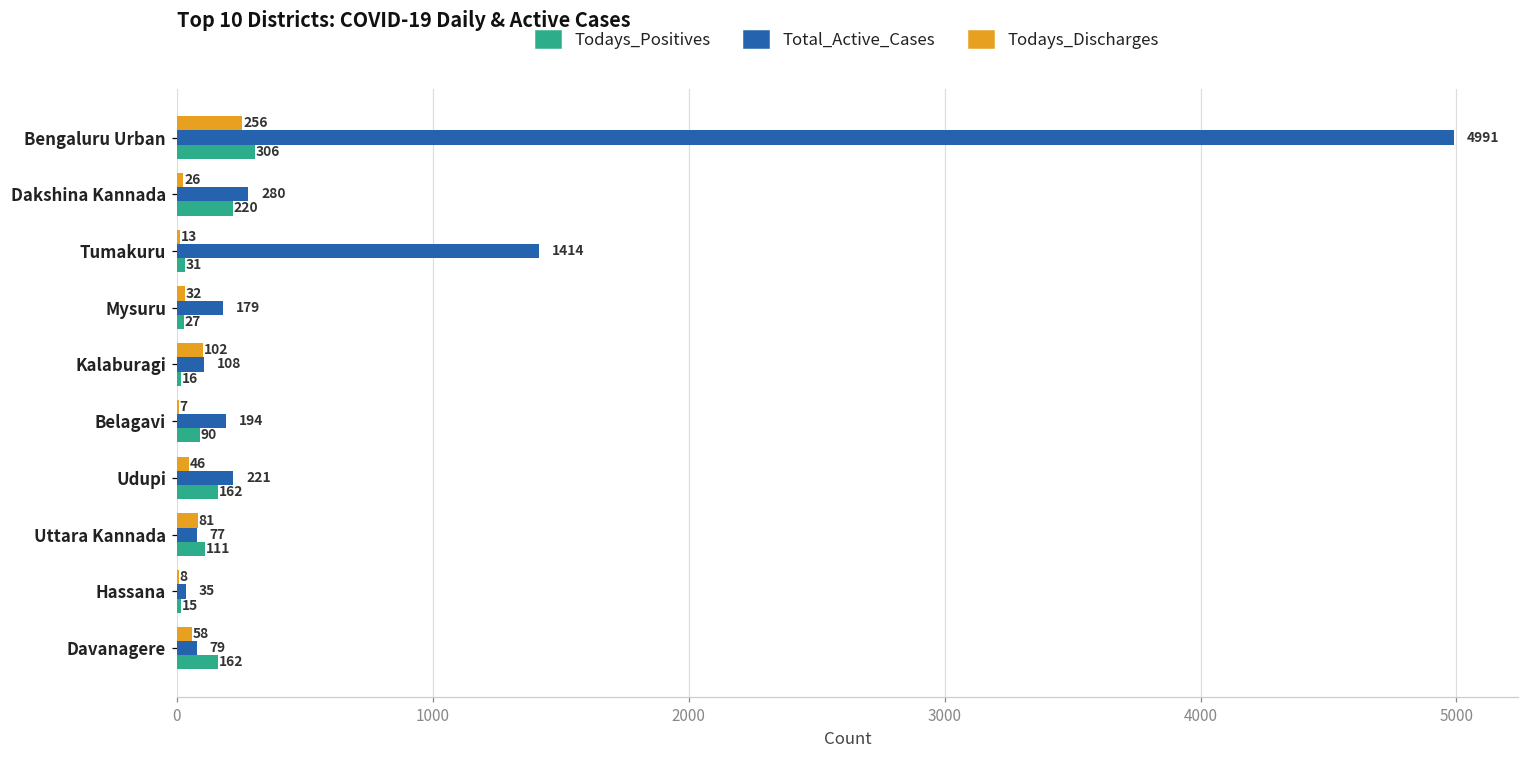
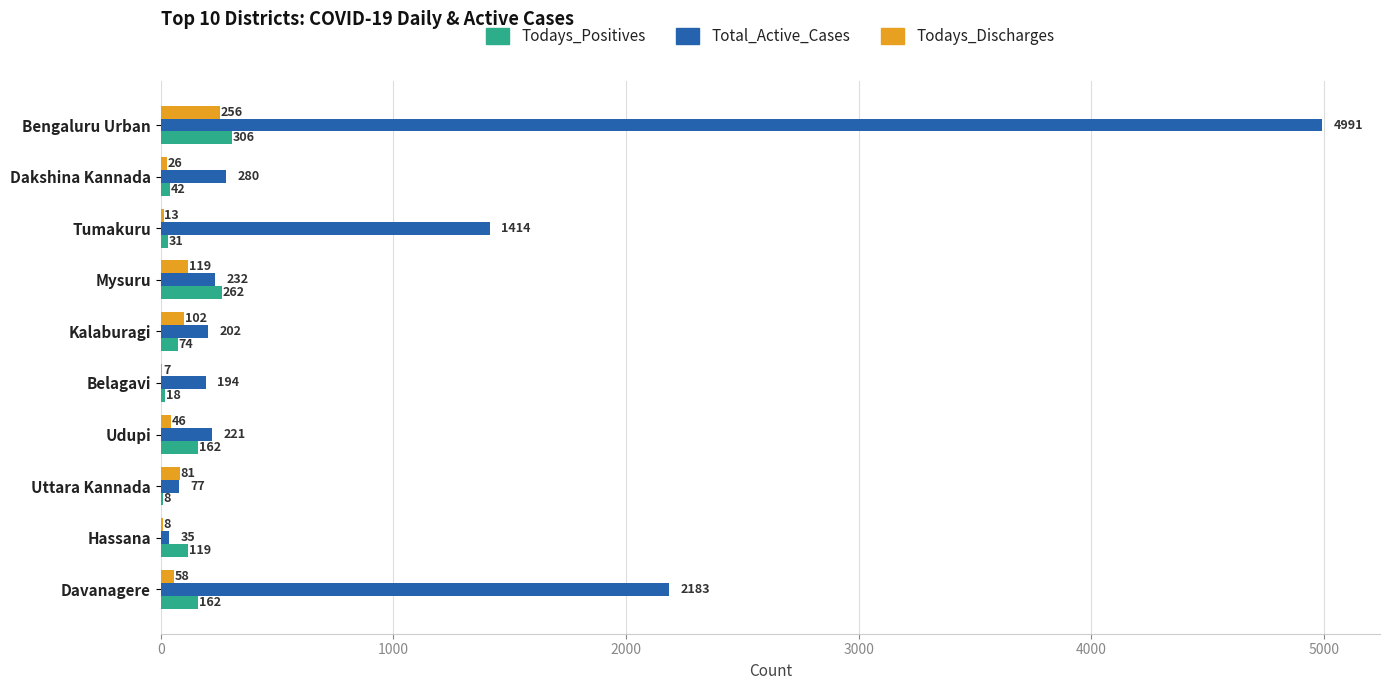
  {
    "Todays_Positives": {
      "Bengaluru Urban": 306,
-     "Dakshina Kannada": 220,
+     "Dakshina Kannada": 42,
      "Tumakuru": 31,
-     "Mysuru": 27,
-     "Kalaburagi": 16,
-     "Belagavi": 90,
+     "Mysuru": 262,
+     "Kalaburagi": 74,
+     "Belagavi": 18,
      "Udupi": 162,
-     "Uttara Kannada": 111,
-     "Hassana": 15,
+     "Uttara Kannada": 8,
+     "Hassana": 119,
      "Davanagere": 162
    },
    "Total_Active_Cases": {
      "Bengaluru Urban": 4991,
      "Dakshina Kannada": 280,
      "Tumakuru": 1414,
-     "Mysuru": 179,
-     "Kalaburagi": 108,
+     "Mysuru": 232,
+     "Kalaburagi": 202,
      "Belagavi": 194,
      "Udupi": 221,
      "Uttara Kannada": 77,
      "Hassana": 35,
-     "Davanagere": 79
+     "Davanagere": 2183
    },
    "Todays_Discharges": {
      "Bengaluru Urban": 256,
      "Dakshina Kannada": 26,
      "Tumakuru": 13,
-     "Mysuru": 32,
+     "Mysuru": 119,
      "Kalaburagi": 102,
      "Belagavi": 7,
      "Udupi": 46,
      "Uttara Kannada": 81,
      "Hassana": 8,
      "Davanagere": 58
    }
  }
